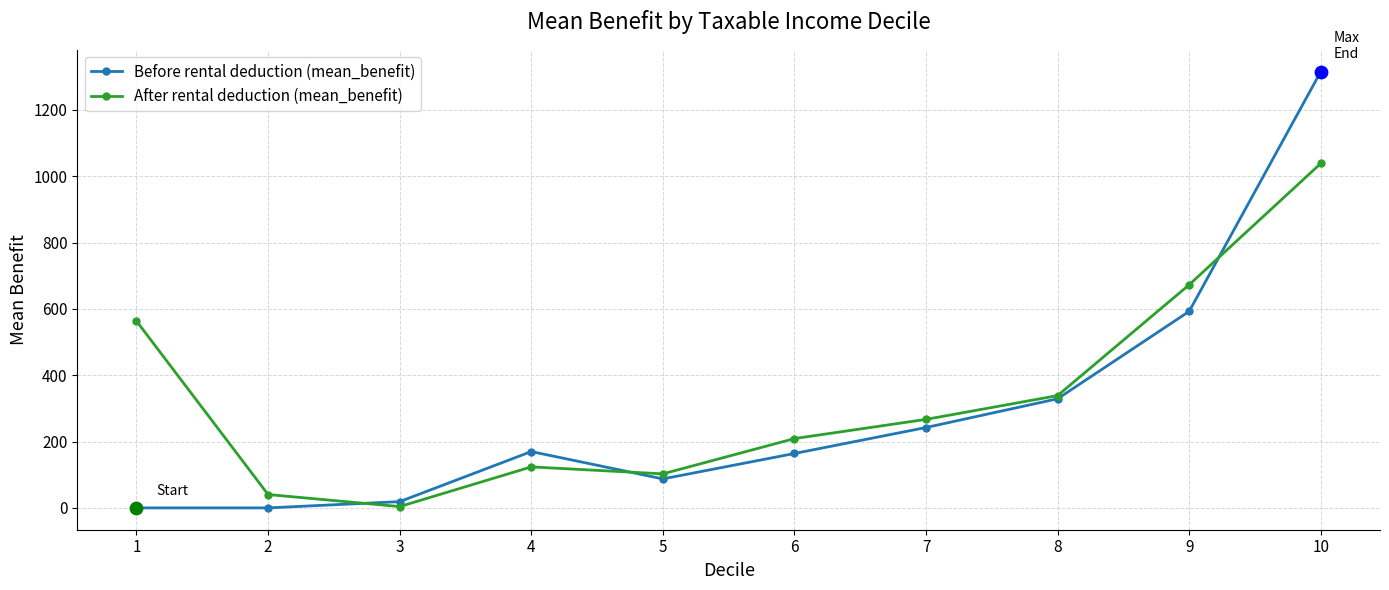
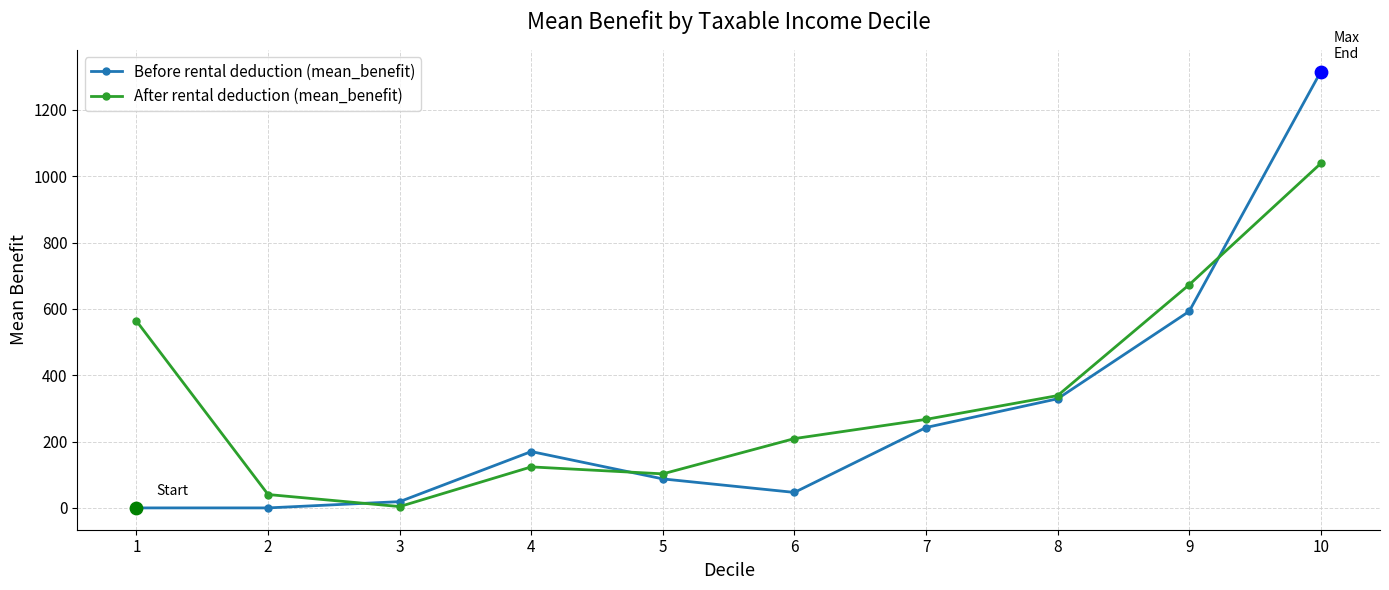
  {
    "Before rental deduction (mean_benefit)": {
      "2": 0,
      "3": 20,
      "4": 170,
      "5": 90,
-     "6": 160,
+     "6": 50,
      "7": 240,
      "8": 330,
      "9": 590
    },
    "After rental deduction (mean_benefit)": {
      "1": 560,
      "2": 40,
      "3": 0,
      "4": 120,
      "5": 100,
      "6": 210,
      "7": 270,
      "8": 340,
      "9": 670,
      "10": 1040
    }
  }
